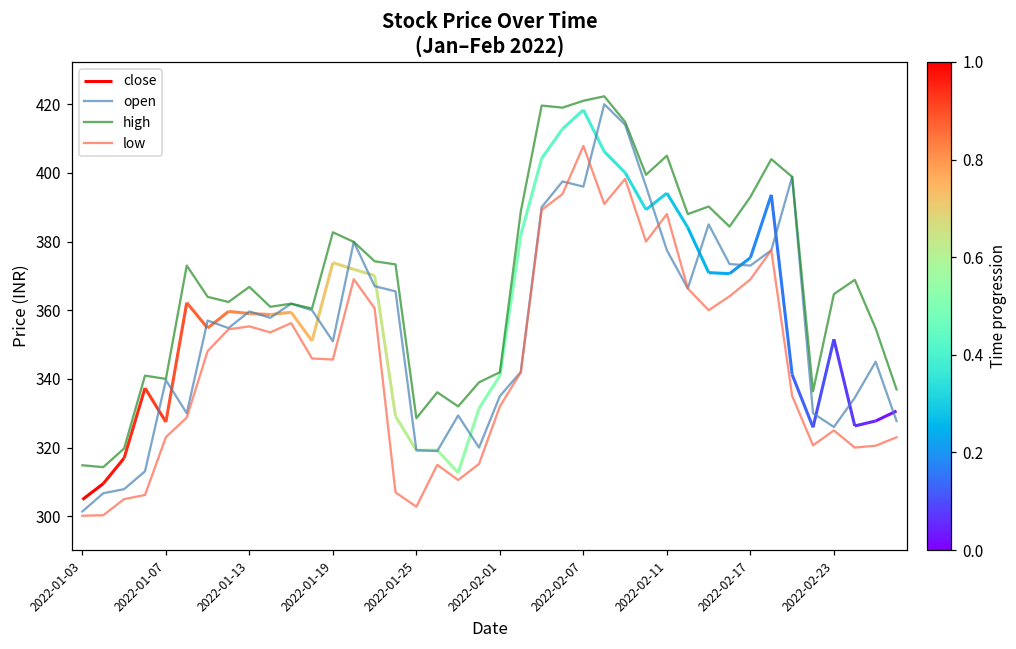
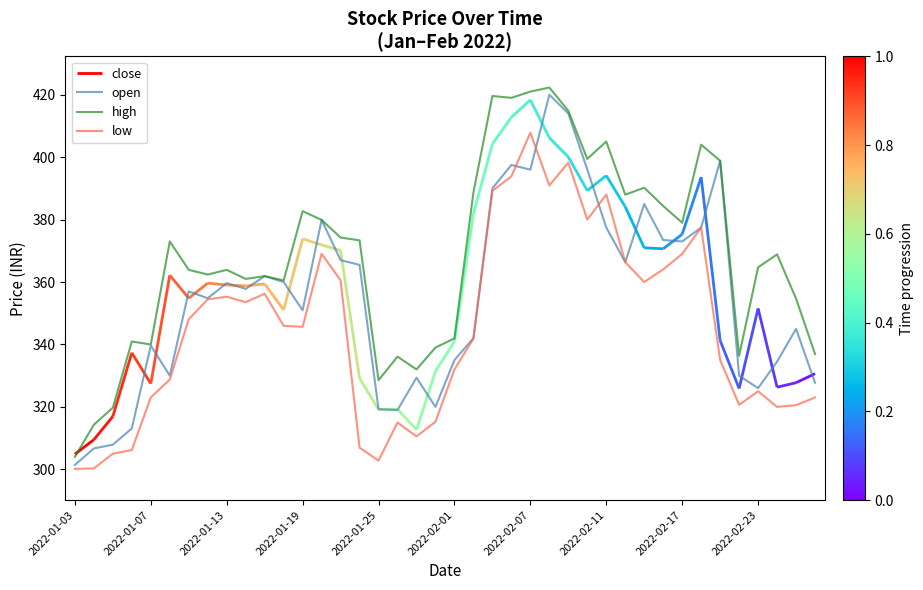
  {
    "open": {
      "2022-01-03": 301,
      "2022-01-13": 360,
      "2022-01-19": 351,
      "2022-01-25": 319,
      "2022-02-01": 335,
      "2022-02-07": 396,
      "2022-02-11": 377,
      "2022-02-17": 373,
      "2022-02-23": 326
    },
    "high": {
-     "2022-01-03": 315,
-     "2022-01-13": 367,
+     "2022-01-03": 304,
+     "2022-01-13": 364,
      "2022-01-19": 383,
      "2022-01-25": 329,
      "2022-02-01": 342,
      "2022-02-07": 421,
      "2022-02-11": 405,
-     "2022-02-17": 393,
+     "2022-02-17": 379,
      "2022-02-23": 365
    },
    "low": {
      "2022-01-03": 300,
      "2022-01-07": 323,
      "2022-01-13": 355,
      "2022-01-19": 346,
      "2022-01-25": 303,
      "2022-02-01": 332,
      "2022-02-07": 408,
      "2022-02-11": 388,
      "2022-02-17": 369,
      "2022-02-23": 325
    }
  }
